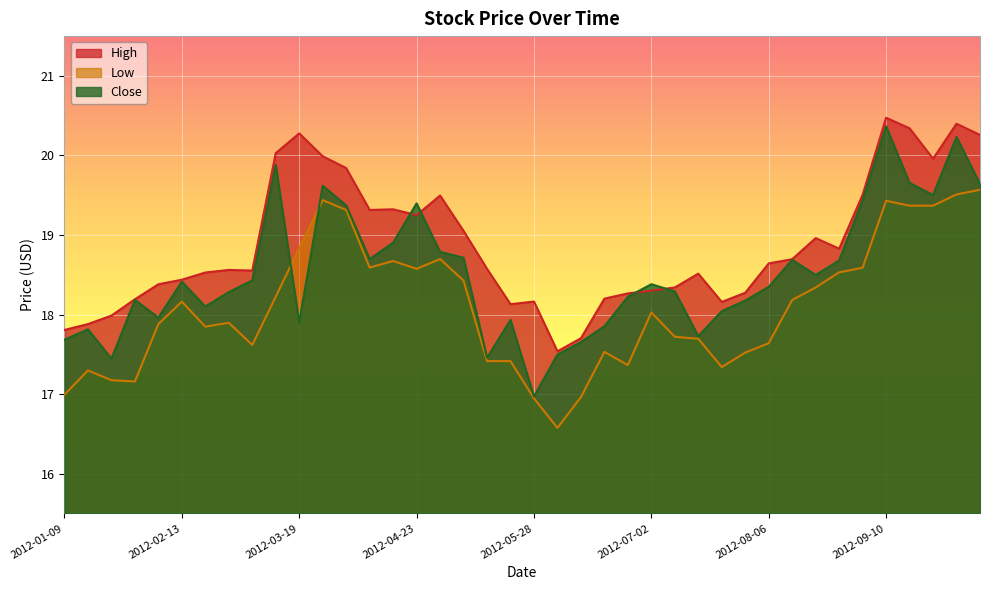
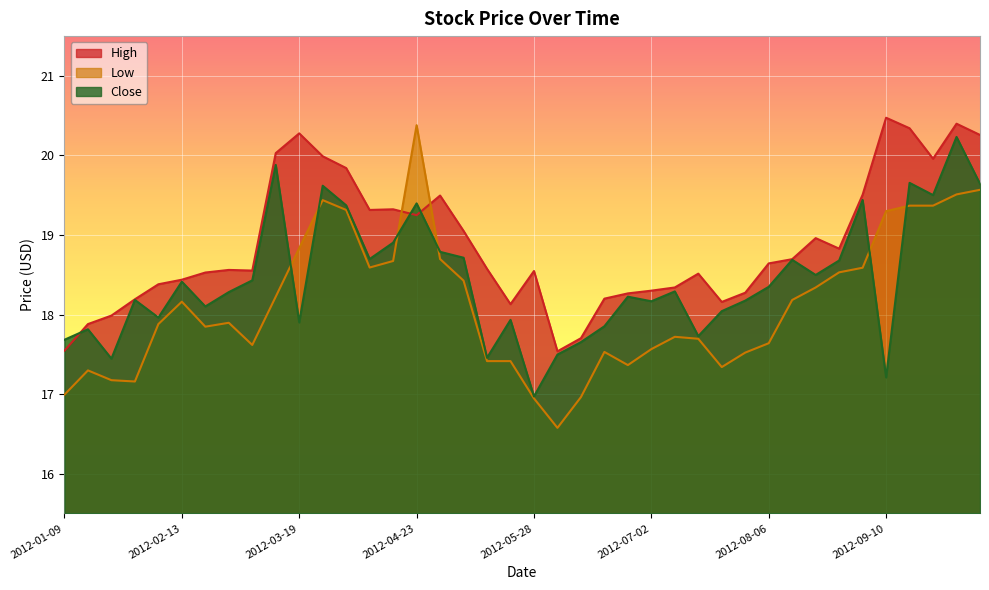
  {
    "High": {
-     "2012-01-09": 17.8,
+     "2012-01-09": 17.5,
      "2012-03-19": 20.3,
      "2012-04-23": 19.2,
-     "2012-05-28": 18.2,
+     "2012-05-28": 18.5,
      "2012-07-02": 18.3,
      "2012-08-06": 18.6,
      "2012-09-10": 20.5
    },
    "Low": {
      "2012-01-09": 17.0,
      "2012-02-13": 18.2,
      "2012-03-19": 18.8,
-     "2012-04-23": 18.6,
-     "2012-07-02": 18.0,
+     "2012-04-23": 20.4,
+     "2012-07-02": 17.6,
      "2012-08-06": 17.6,
-     "2012-09-10": 19.4
+     "2012-09-10": 19.3
    },
    "Close": {
      "2012-01-09": 17.7,
      "2012-03-19": 17.9,
      "2012-04-23": 19.4,
-     "2012-07-02": 18.4,
+     "2012-07-02": 18.2,
      "2012-08-06": 18.3,
-     "2012-09-10": 20.4
+     "2012-09-10": 17.2
    }
  }
